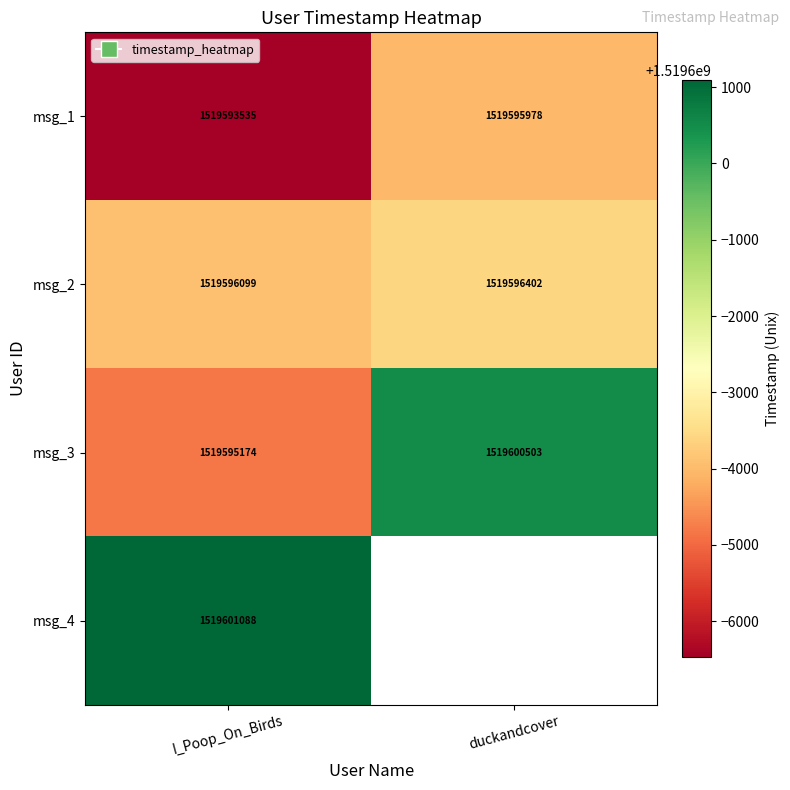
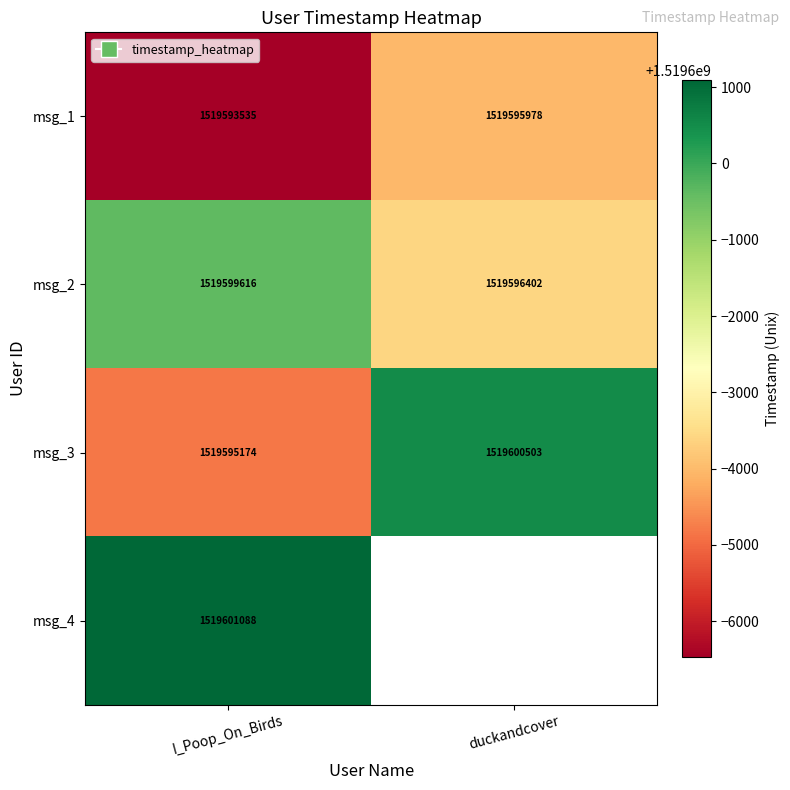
  {
    "msg_1": {
      "I_Poop_On_Birds": 1519593535,
      "duckandcover": 1519595978
    },
    "msg_2": {
-     "I_Poop_On_Birds": 1519596099,
+     "I_Poop_On_Birds": 1519599616,
      "duckandcover": 1519596402
    },
    "msg_3": {
      "I_Poop_On_Birds": 1519595174,
      "duckandcover": 1519600503
    },
    "msg_4": {
      "I_Poop_On_Birds": 1519601088
    }
  }
